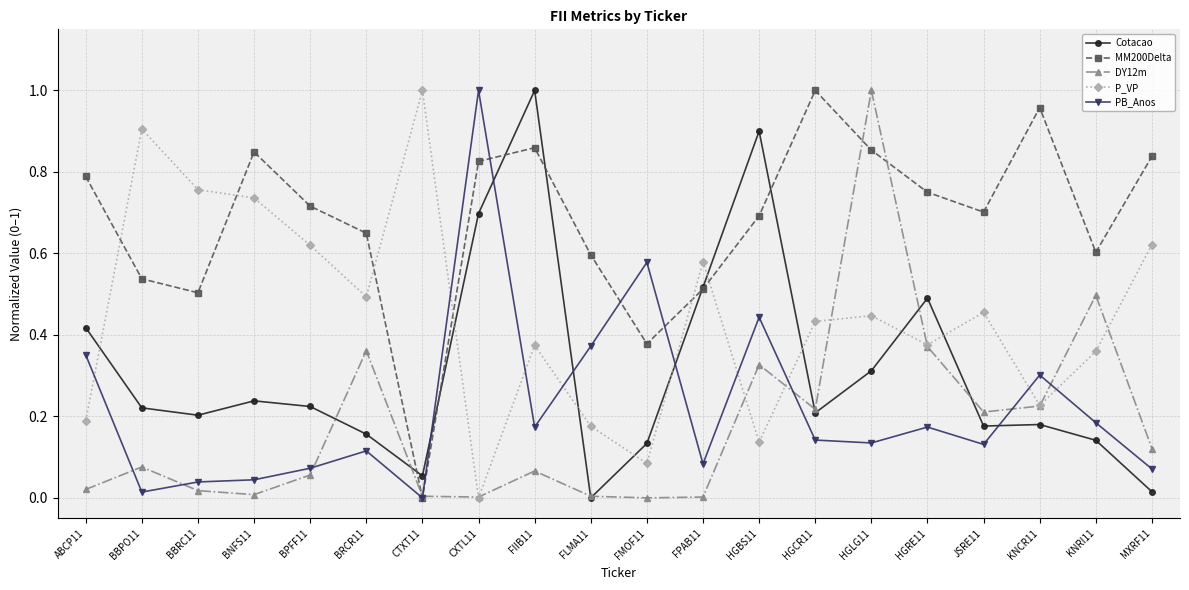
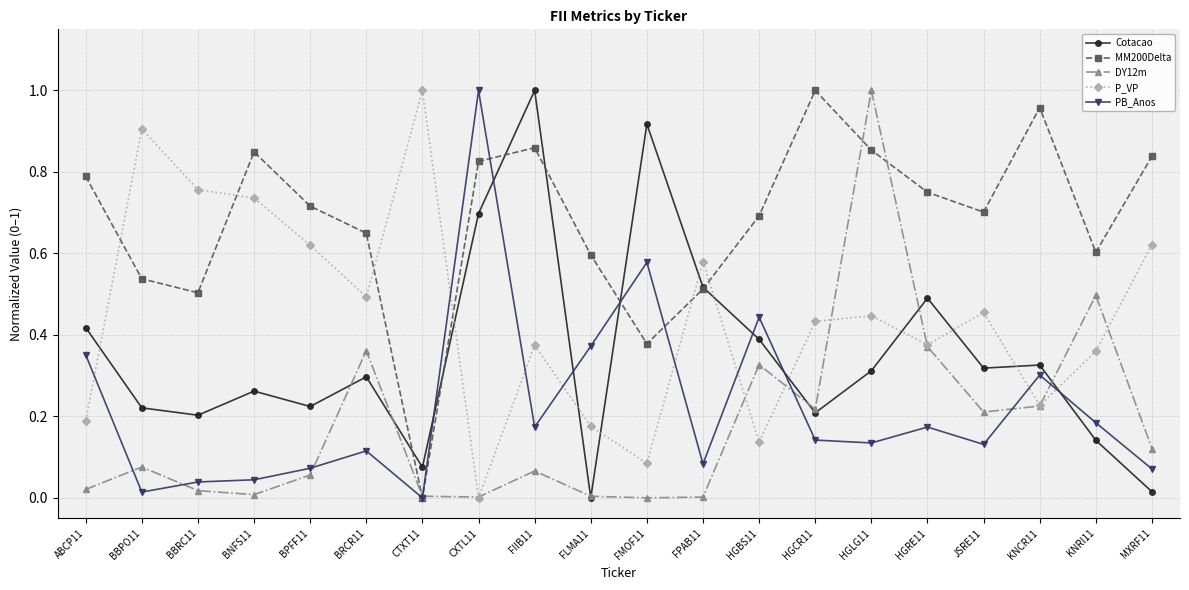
  {
    "Cotacao": {
      "ABCP11": 0.42,
      "BBPO11": 0.22,
      "BBRC11": 0.20,
-     "BNFS11": 0.24,
+     "BNFS11": 0.26,
      "BPFF11": 0.22,
-     "BRCR11": 0.16,
-     "CTXT11": 0.05,
+     "BRCR11": 0.30,
+     "CTXT11": 0.08,
      "CXTL11": 0.70,
      "FIIB11": 1.00,
-     "FMOF11": 0.13,
-     "HGBS11": 0.90,
+     "FMOF11": 0.92,
+     "HGBS11": 0.39,
      "HGCR11": 0.21,
      "HGLG11": 0.31,
      "HGRE11": 0.49,
-     "JSRE11": 0.18,
-     "KNCR11": 0.18,
+     "JSRE11": 0.32,
+     "KNCR11": 0.33,
      "KNRI11": 0.14,
      "MXRF11": 0.01
    }
  }
